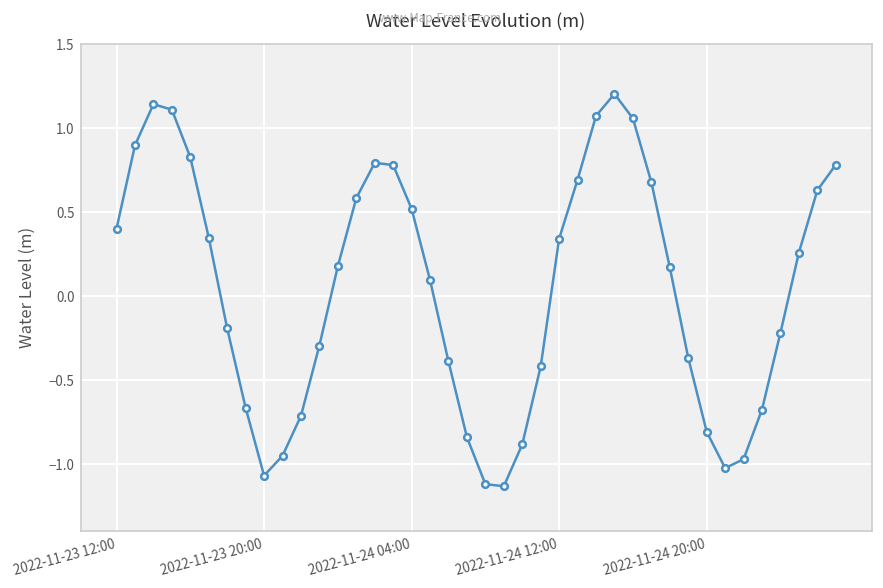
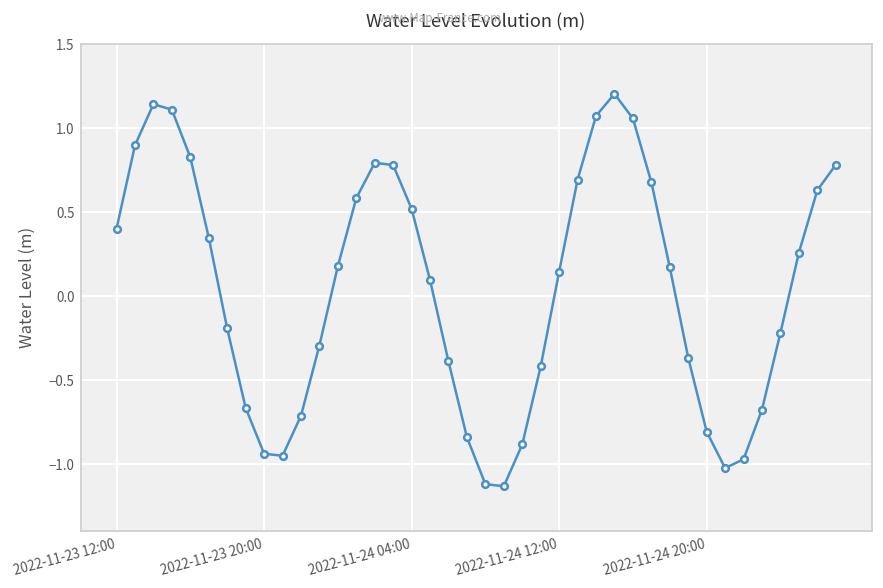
  {
    "2022-11-23 12:00": 0.40,
-   "2022-11-23 20:00": -1.07,
+   "2022-11-23 20:00": -0.94,
    "2022-11-24 04:00": 0.52,
-   "2022-11-24 12:00": 0.34,
+   "2022-11-24 12:00": 0.15,
    "2022-11-24 20:00": -0.81
  }
